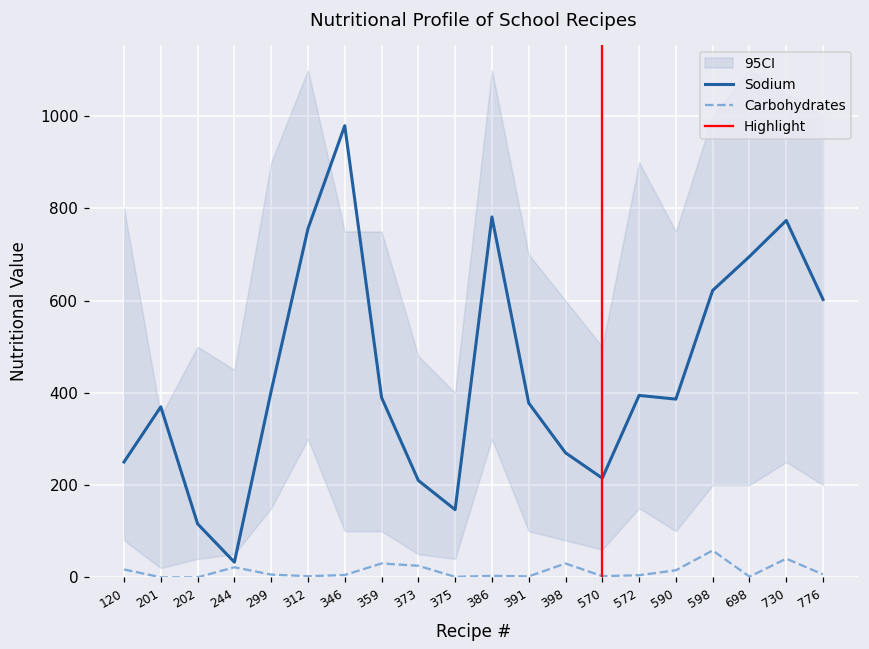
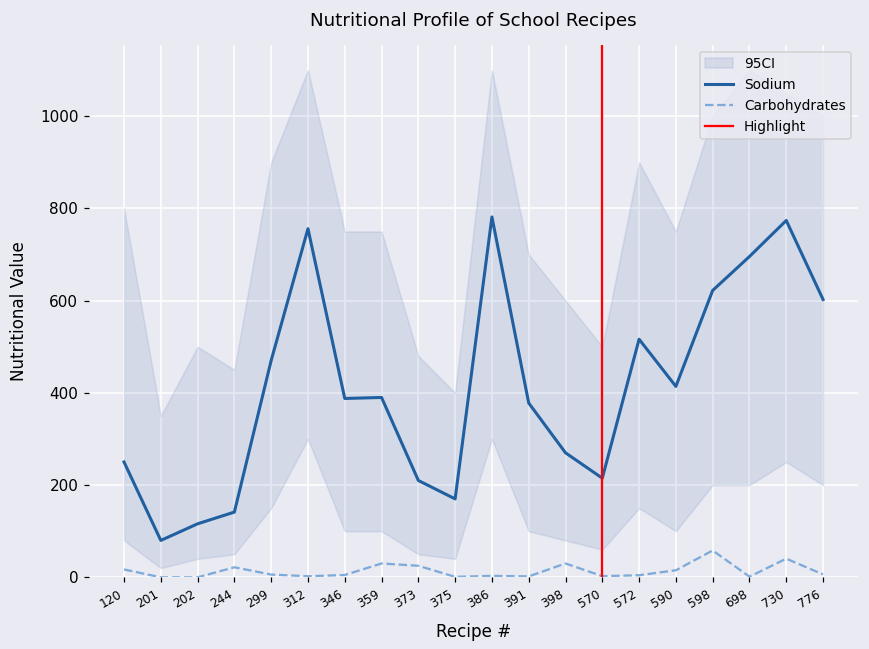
  {
    "Sodium": {
      "120": 250,
-     "201": 370,
+     "201": 80,
      "202": 120,
-     "244": 30,
-     "299": 400,
+     "244": 140,
+     "299": 470,
      "312": 760,
-     "346": 980,
+     "346": 390,
      "359": 390,
      "373": 210,
-     "375": 150,
+     "375": 170,
      "386": 780,
      "391": 380,
      "398": 270,
      "570": 220,
-     "572": 390,
-     "590": 390,
+     "572": 520,
+     "590": 410,
      "598": 620,
      "698": 700,
      "730": 770,
      "776": 600
    }
  }
